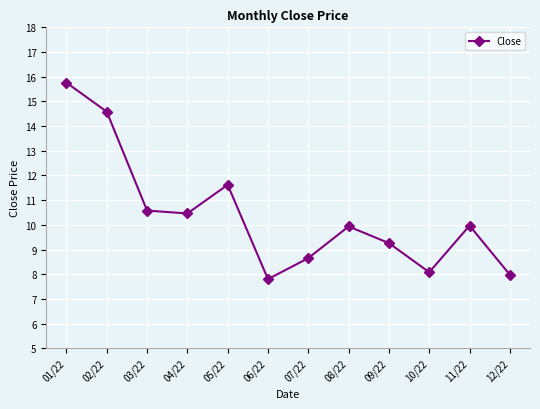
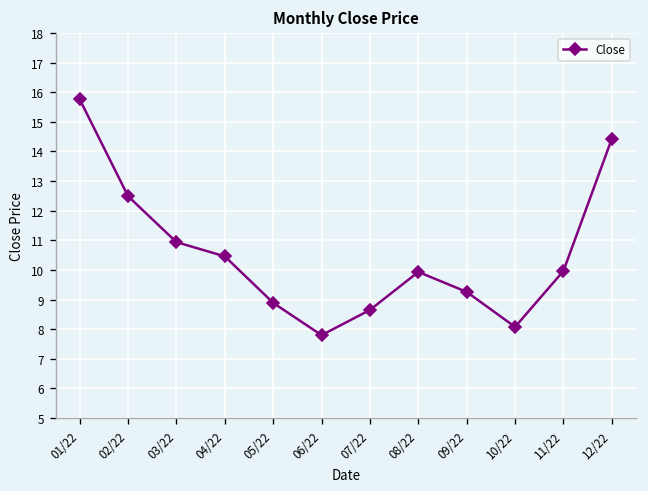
  {
    "01/22": 15.8,
-   "02/22": 14.6,
-   "03/22": 10.6,
+   "02/22": 12.5,
+   "03/22": 10.9,
    "04/22": 10.5,
-   "05/22": 11.6,
+   "05/22": 8.9,
    "06/22": 7.8,
    "07/22": 8.7,
    "08/22": 9.9,
    "09/22": 9.3,
    "10/22": 8.1,
    "11/22": 10.0,
-   "12/22": 8.0
+   "12/22": 14.4
  }
